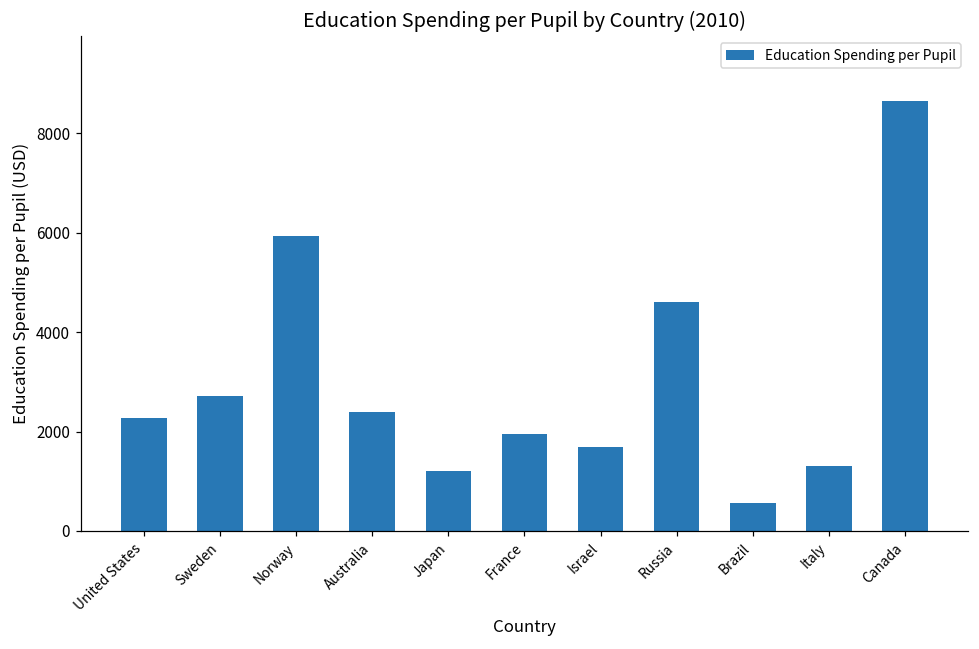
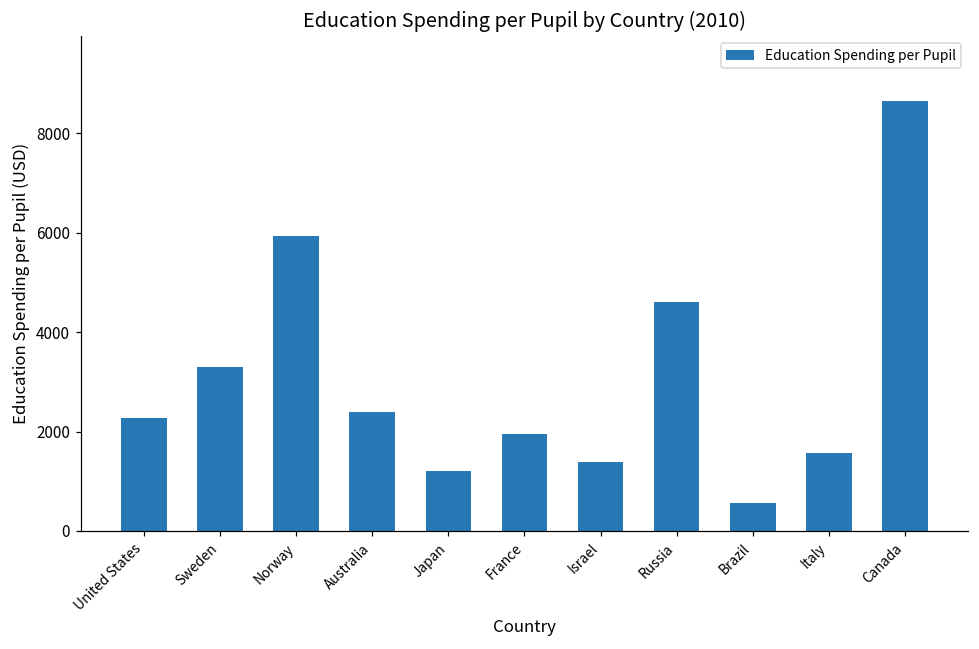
  {
    "United States": 2300,
-   "Sweden": 2700,
+   "Sweden": 3300,
    "Norway": 5900,
    "Australia": 2400,
    "Japan": 1200,
    "France": 1900,
-   "Israel": 1700,
+   "Israel": 1400,
    "Russia": 4600,
    "Brazil": 600,
-   "Italy": 1300,
+   "Italy": 1600,
    "Canada": 8700
  }
